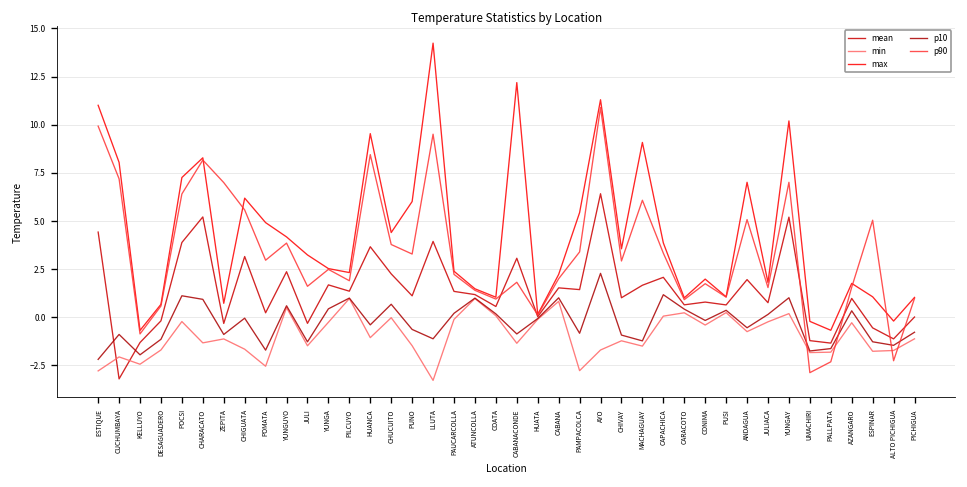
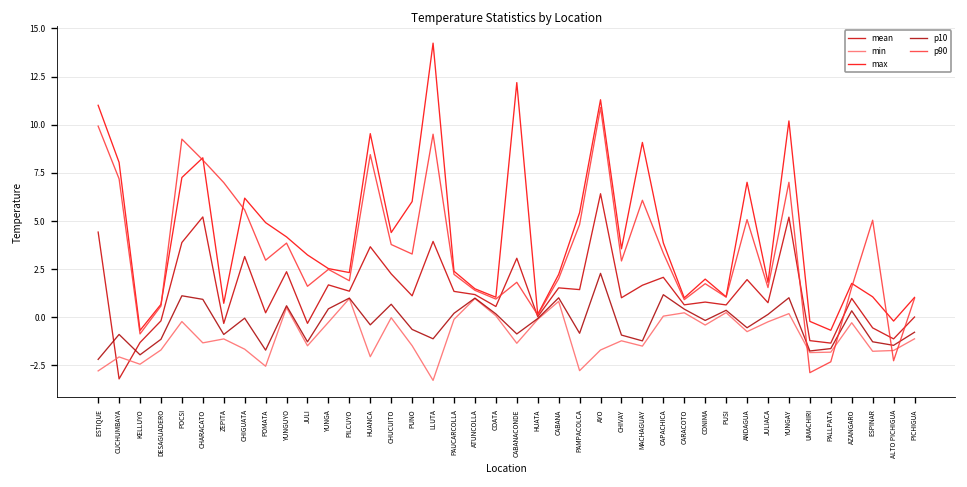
  {
    "min": {
      "ESTIQUE": -2.8,
      "CUCHUMBAYA": -2.1,
      "KELLUYO": -2.5,
      "DESAGUADERO": -1.7,
      "POCSI": -0.2,
      "CHARACATO": -1.4,
      "ZEPITA": -1.2,
      "CHIGUATA": -1.7,
      "POMATA": -2.6,
      "JULI": -1.5,
      "YUNGA": -0.3,
-     "HUANCA": -1.1,
+     "HUANCA": -2.1,
      "CHUCUITO": -0.1,
      "PUNO": -1.5,
      "LLUTA": -3.3,
      "PAUCARCOLLA": -0.1,
      "CABANACONDE": -1.4,
      "CABANA": 0.8,
      "PAMPACOLCA": -2.8,
      "AYO": -1.7,
      "CHIVAY": -1.3,
      "MACHAGUAY": -1.5,
      "CAPACHICA": 0.0,
      "CARACOTO": 0.2,
      "CONIMA": -0.4,
      "ANDAGUA": -0.8,
      "JULIACA": -0.3,
      "YUNGAY": 0.2,
      "PALLPATA": -1.8,
      "AZANGARO": -0.3,
      "ESPINAR": -1.8,
      "ALTO PICHIGUA": -1.8,
      "PICHIGUA": -1.1
    },
    "p90": {
      "ESTIQUE": 9.9,
      "CUCHUMBAYA": 7.2,
      "KELLUYO": -0.9,
-     "POCSI": 6.4,
+     "POCSI": 9.2,
      "ZEPITA": 7.0,
      "CHIGUATA": 5.6,
      "POMATA": 2.9,
      "YUNGUYO": 3.8,
      "JULI": 1.6,
      "PILCUYO": 1.9,
      "HUANCA": 8.4,
      "CHUCUITO": 3.8,
      "PUNO": 3.3,
      "LLUTA": 9.5,
      "PAUCARCOLLA": 2.2,
      "CABANACONDE": 1.8,
      "CABANA": 2.0,
-     "PAMPACOLCA": 3.4,
+     "PAMPACOLCA": 4.8,
      "AYO": 10.9,
      "CHIVAY": 2.9,
      "MACHAGUAY": 6.1,
      "CAPACHICA": 3.3,
      "CONIMA": 1.7,
      "ANDAGUA": 5.1,
      "JULIACA": 1.5,
      "YUNGAY": 7.0,
      "UMACHIRI": -2.9,
      "PALLPATA": -2.3,
      "AZANGARO": 1.5,
      "ESPINAR": 5.0,
      "ALTO PICHIGUA": -2.3
    }
  }
